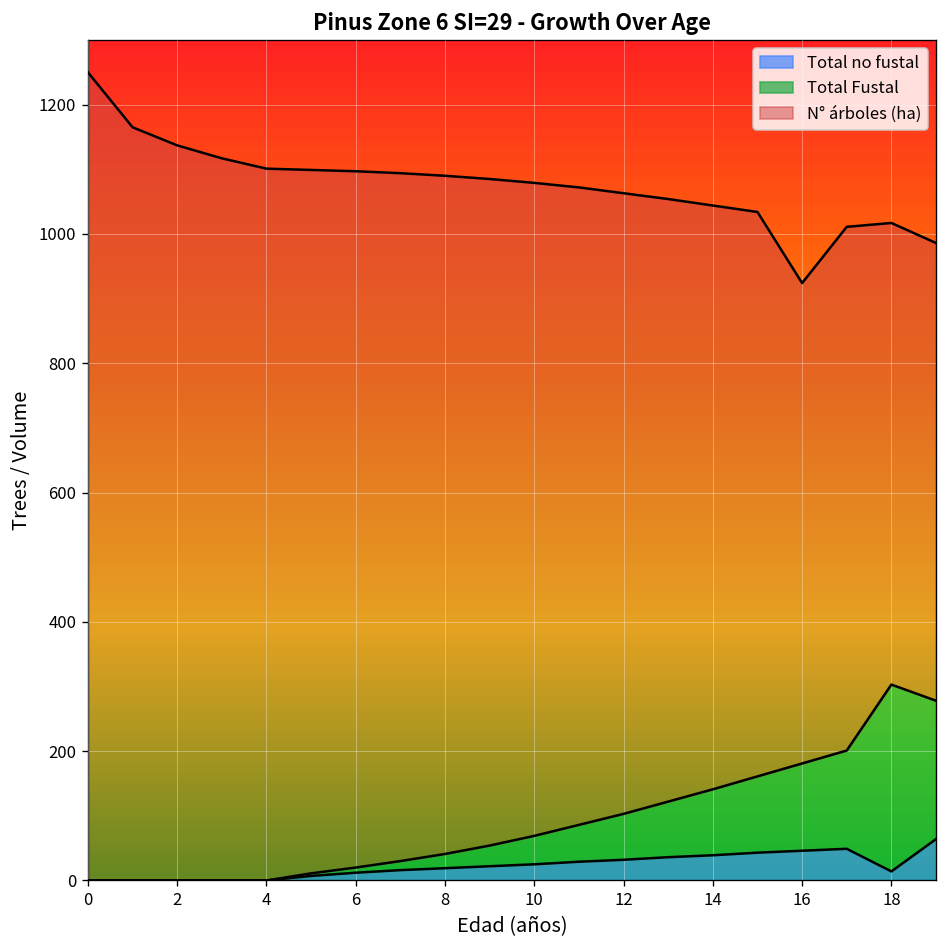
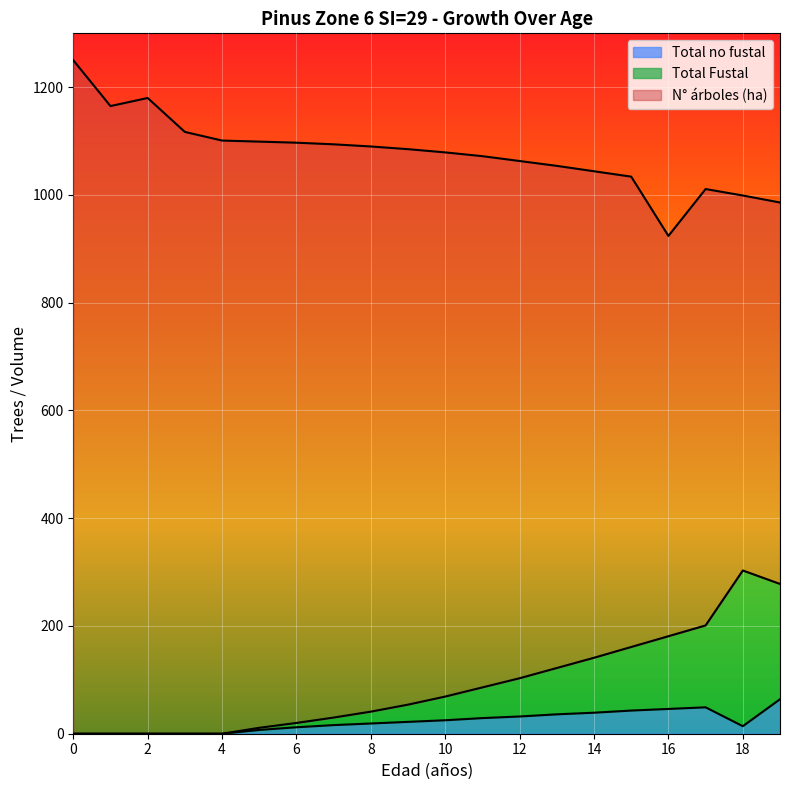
  {
    "Total no fustal": {
      "6": 10,
      "8": 20,
      "10": 30,
      "12": 30,
      "14": 40,
      "16": 50,
      "18": 10
    },
    "N° árboles (ha)": {
      "0": 1250,
-     "2": 1140,
+     "2": 1180,
      "4": 1100,
      "6": 1100,
      "8": 1090,
      "10": 1080,
      "12": 1060,
      "14": 1040,
      "16": 920,
-     "18": 1020
+     "18": 1000
    }
  }
